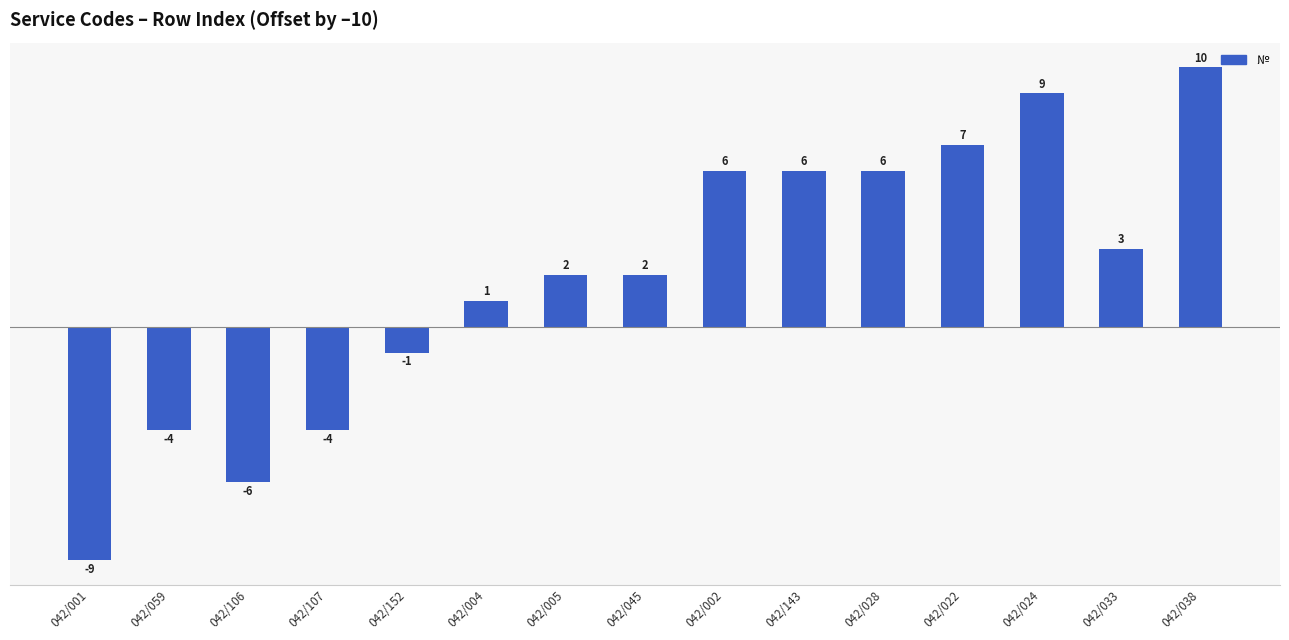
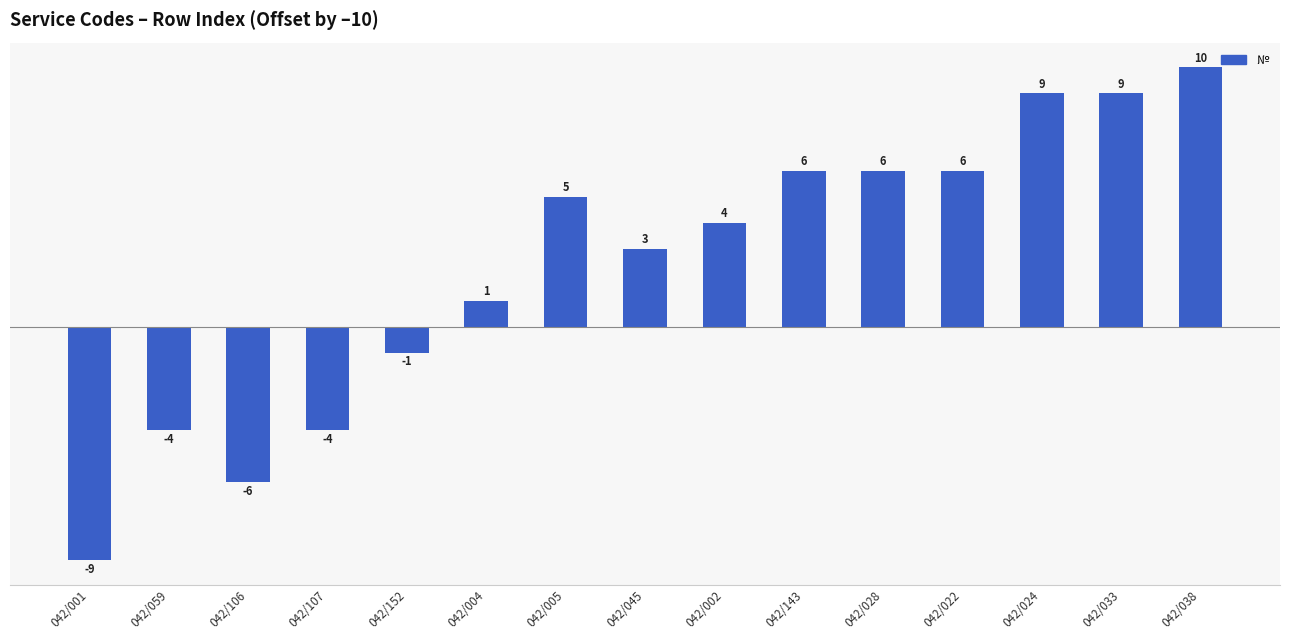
  {
    "042/001": -9,
    "042/059": -4,
    "042/106": -6,
    "042/107": -4,
    "042/152": -1,
    "042/004": 1,
-   "042/005": 2,
-   "042/045": 2,
-   "042/002": 6,
+   "042/005": 5,
+   "042/045": 3,
+   "042/002": 4,
    "042/143": 6,
    "042/028": 6,
-   "042/022": 7,
+   "042/022": 6,
    "042/024": 9,
-   "042/033": 3,
+   "042/033": 9,
    "042/038": 10
  }
